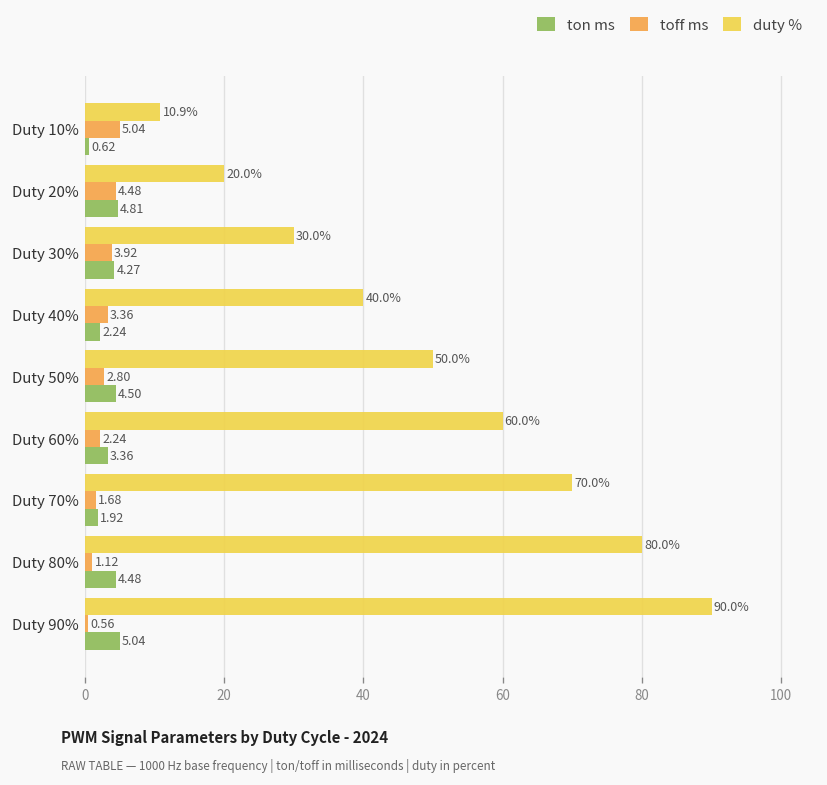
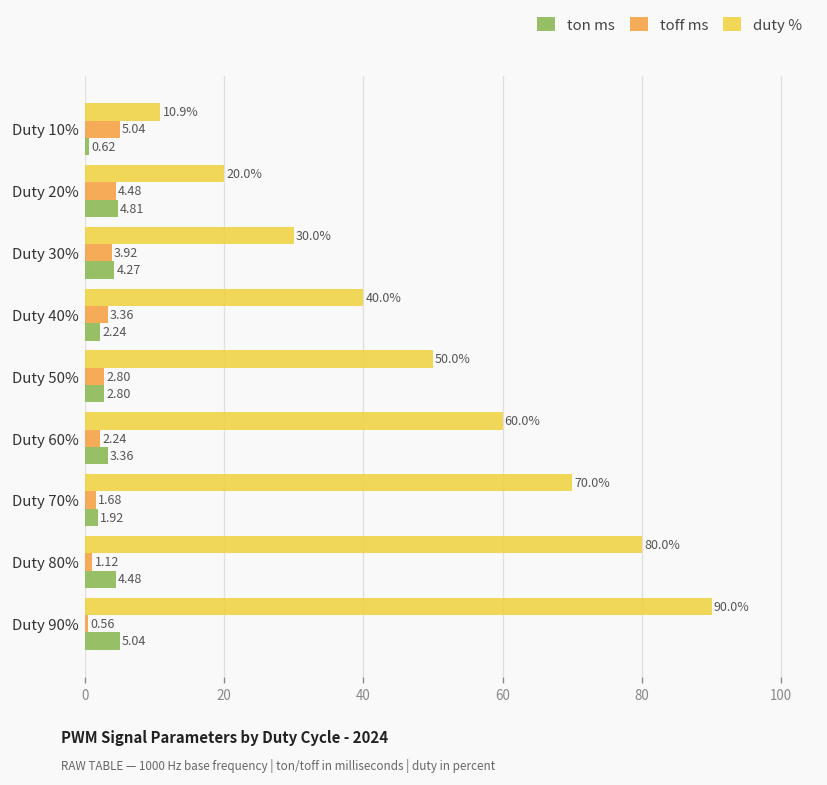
  {
    "ton ms": {
      "Duty 10%": 0.62,
      "Duty 20%": 4.81,
      "Duty 30%": 4.27,
      "Duty 40%": 2.24,
-     "Duty 50%": 4.50,
+     "Duty 50%": 2.80,
      "Duty 60%": 3.36,
      "Duty 70%": 1.92,
      "Duty 80%": 4.48,
      "Duty 90%": 5.04
    }
  }
